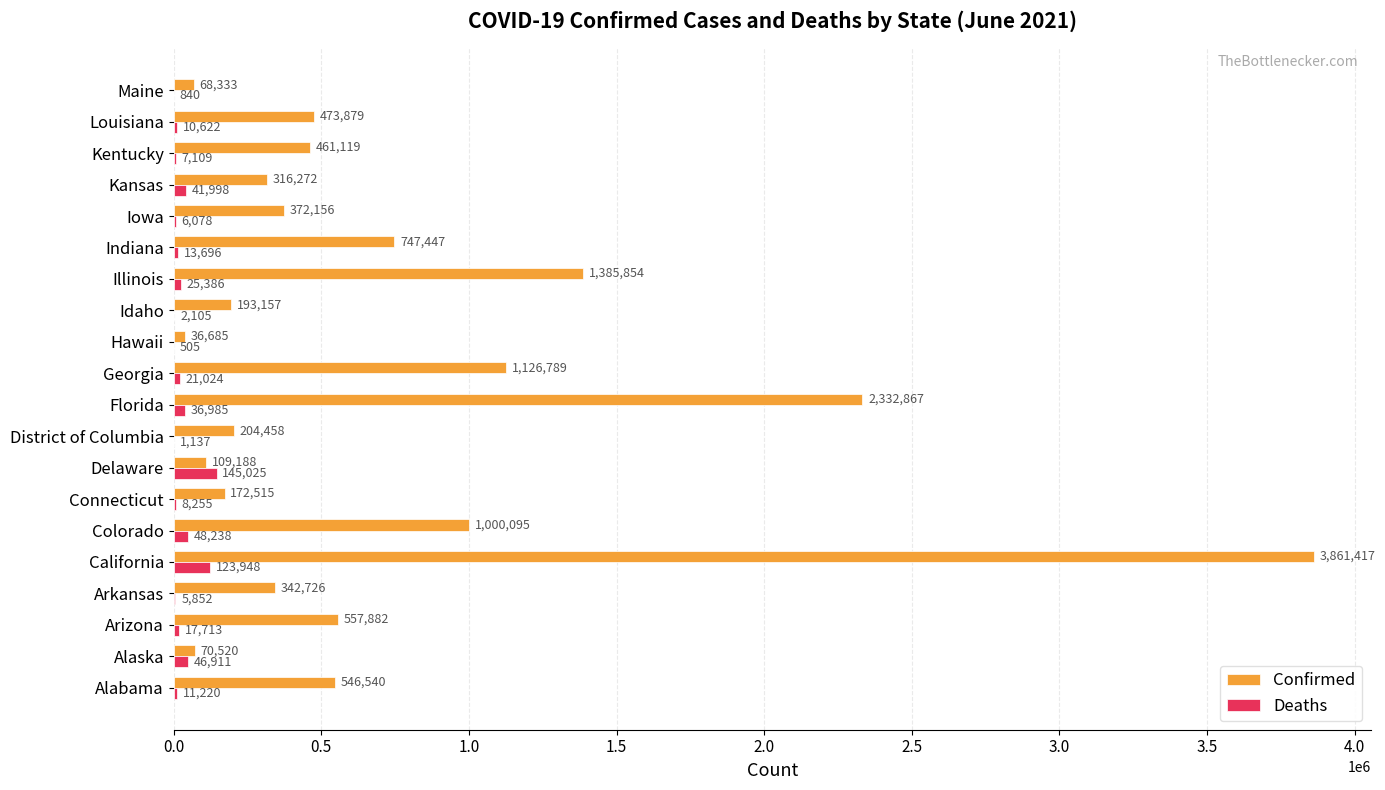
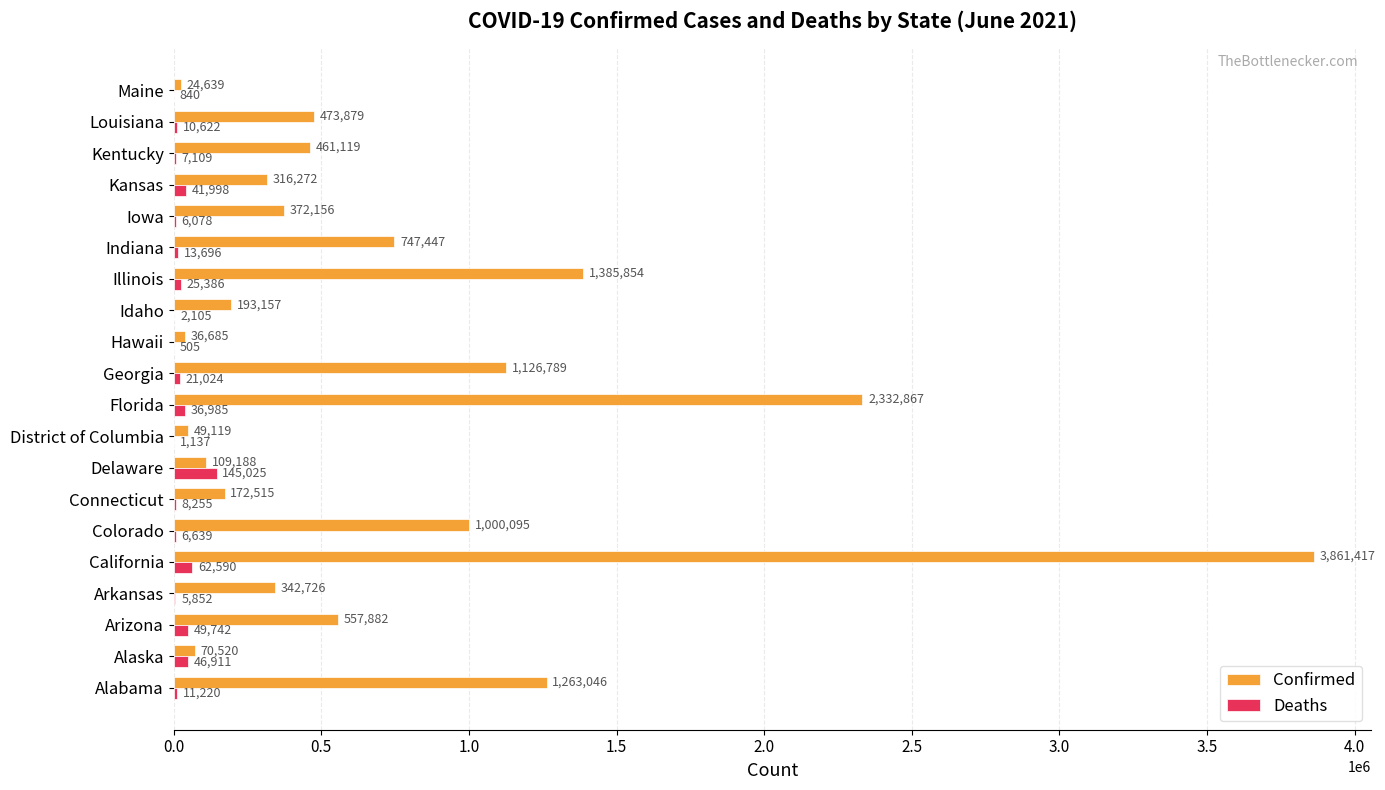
  {
    "Confirmed": {
-     "Maine": "68,333",
+     "Maine": "24,639",
      "Louisiana": "473,879",
      "Kentucky": "461,119",
      "Kansas": "316,272",
      "Iowa": "372,156",
      "Indiana": "747,447",
      "Illinois": "1,385,854",
      "Idaho": "193,157",
      "Hawaii": "36,685",
      "Georgia": "1,126,789",
      "Florida": "2,332,867",
-     "District of Columbia": "204,458",
+     "District of Columbia": "49,119",
      "Delaware": "109,188",
      "Connecticut": "172,515",
      "Colorado": "1,000,095",
      "California": "3,861,417",
      "Arkansas": "342,726",
      "Arizona": "557,882",
      "Alaska": "70,520",
-     "Alabama": "546,540"
+     "Alabama": "1,263,046"
    },
    "Deaths": {
      "Maine": "840",
      "Louisiana": "10,622",
      "Kentucky": "7,109",
      "Kansas": "41,998",
      "Iowa": "6,078",
      "Indiana": "13,696",
      "Illinois": "25,386",
      "Idaho": "2,105",
      "Hawaii": "505",
      "Georgia": "21,024",
      "Florida": "36,985",
      "District of Columbia": "1,137",
      "Delaware": "145,025",
      "Connecticut": "8,255",
-     "Colorado": "48,238",
-     "California": "123,948",
+     "Colorado": "6,639",
+     "California": "62,590",
      "Arkansas": "5,852",
-     "Arizona": "17,713",
+     "Arizona": "49,742",
      "Alaska": "46,911",
      "Alabama": "11,220"
    }
  }
